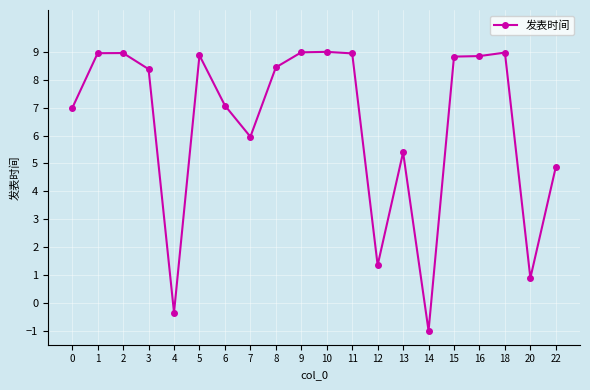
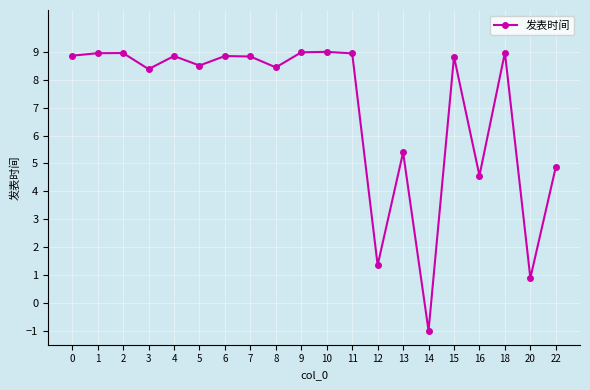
  {
-   "0": 7.0,
+   "0": 8.9,
    "1": 9.0,
    "2": 9.0,
    "3": 8.4,
-   "4": -0.3,
-   "5": 8.9,
-   "6": 7.1,
-   "7": 6.0,
+   "4": 8.8,
+   "5": 8.5,
+   "6": 8.8,
+   "7": 8.8,
    "8": 8.4,
    "9": 9.0,
    "10": 9.0,
    "11": 8.9,
    "12": 1.4,
    "13": 5.4,
    "14": -1.0,
    "15": 8.8,
-   "16": 8.8,
+   "16": 4.6,
    "18": 9.0,
    "20": 0.9,
    "22": 4.9
  }
